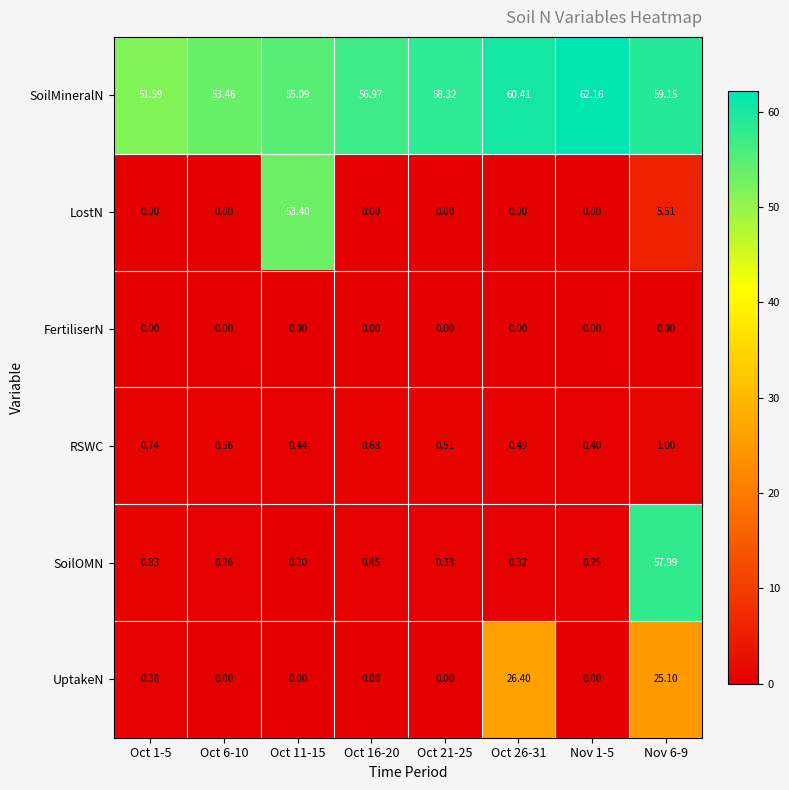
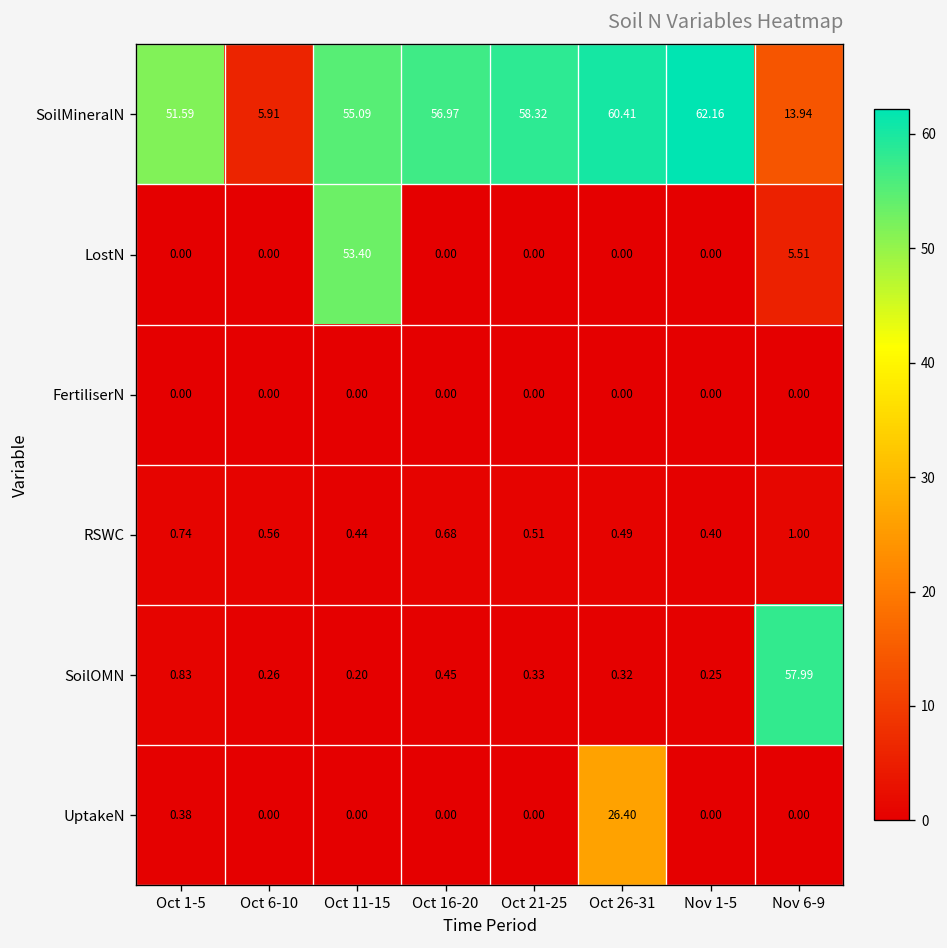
  {
    "SoilMineralN": {
      "Oct 1-5": 51.59,
-     "Oct 6-10": 53.46,
+     "Oct 6-10": 5.91,
      "Oct 11-15": 55.09,
      "Oct 16-20": 56.97,
      "Oct 21-25": 58.32,
      "Oct 26-31": 60.41,
      "Nov 1-5": 62.16,
-     "Nov 6-9": 59.15
+     "Nov 6-9": 13.94
    },
    "LostN": {
      "Oct 1-5": 0.00,
      "Oct 6-10": 0.00,
      "Oct 11-15": 53.40,
      "Oct 16-20": 0.00,
      "Oct 21-25": 0.00,
      "Oct 26-31": 0.00,
      "Nov 1-5": 0.00,
      "Nov 6-9": 5.51
    },
    "FertiliserN": {
      "Oct 1-5": 0.00,
      "Oct 6-10": 0.00,
      "Oct 11-15": 0.00,
      "Oct 16-20": 0.00,
      "Oct 21-25": 0.00,
      "Oct 26-31": 0.00,
      "Nov 1-5": 0.00,
      "Nov 6-9": 0.00
    },
    "RSWC": {
      "Oct 1-5": 0.74,
      "Oct 6-10": 0.56,
      "Oct 11-15": 0.44,
      "Oct 16-20": 0.68,
      "Oct 21-25": 0.51,
      "Oct 26-31": 0.49,
      "Nov 1-5": 0.40,
      "Nov 6-9": 1.00
    },
    "SoilOMN": {
      "Oct 1-5": 0.83,
      "Oct 6-10": 0.26,
      "Oct 11-15": 0.20,
      "Oct 16-20": 0.45,
      "Oct 21-25": 0.33,
      "Oct 26-31": 0.32,
      "Nov 1-5": 0.25,
      "Nov 6-9": 57.99
    },
    "UptakeN": {
      "Oct 1-5": 0.38,
      "Oct 6-10": 0.00,
      "Oct 11-15": 0.00,
      "Oct 16-20": 0.00,
      "Oct 21-25": 0.00,
      "Oct 26-31": 26.40,
      "Nov 1-5": 0.00,
-     "Nov 6-9": 25.10
+     "Nov 6-9": 0.00
    }
  }
